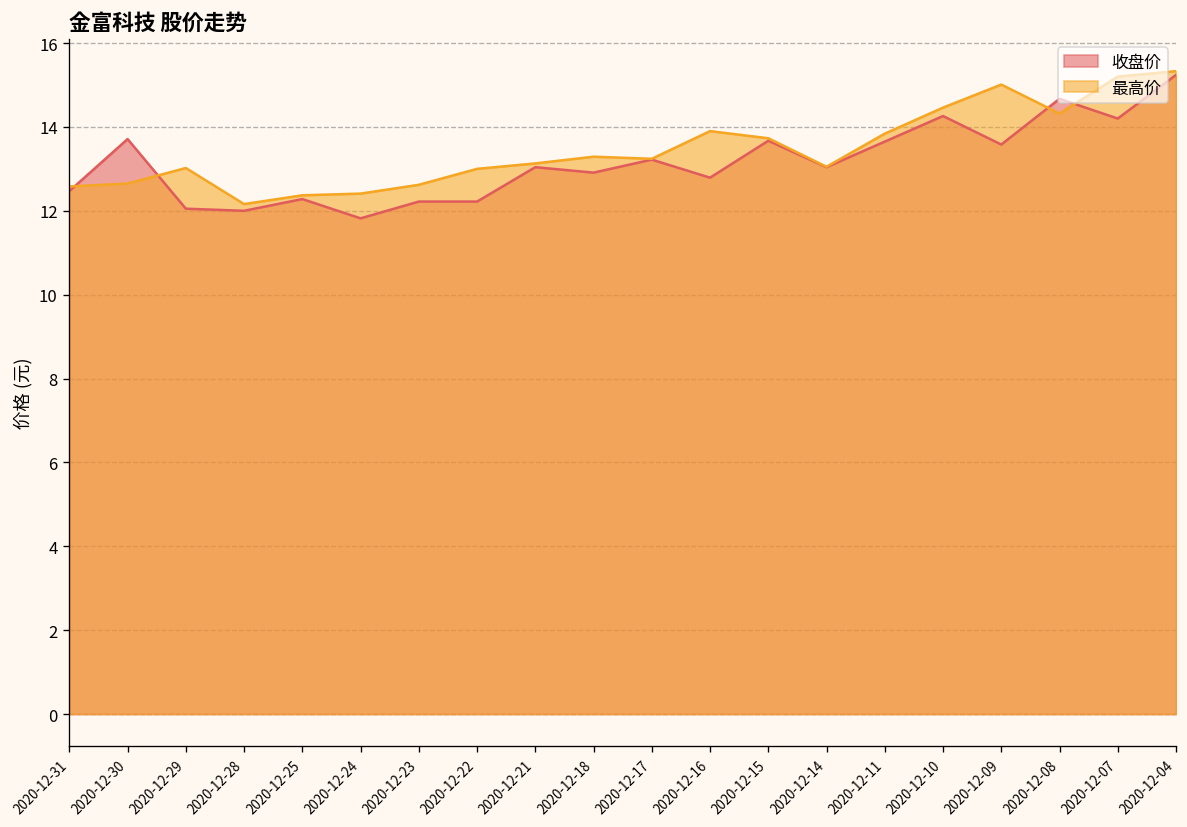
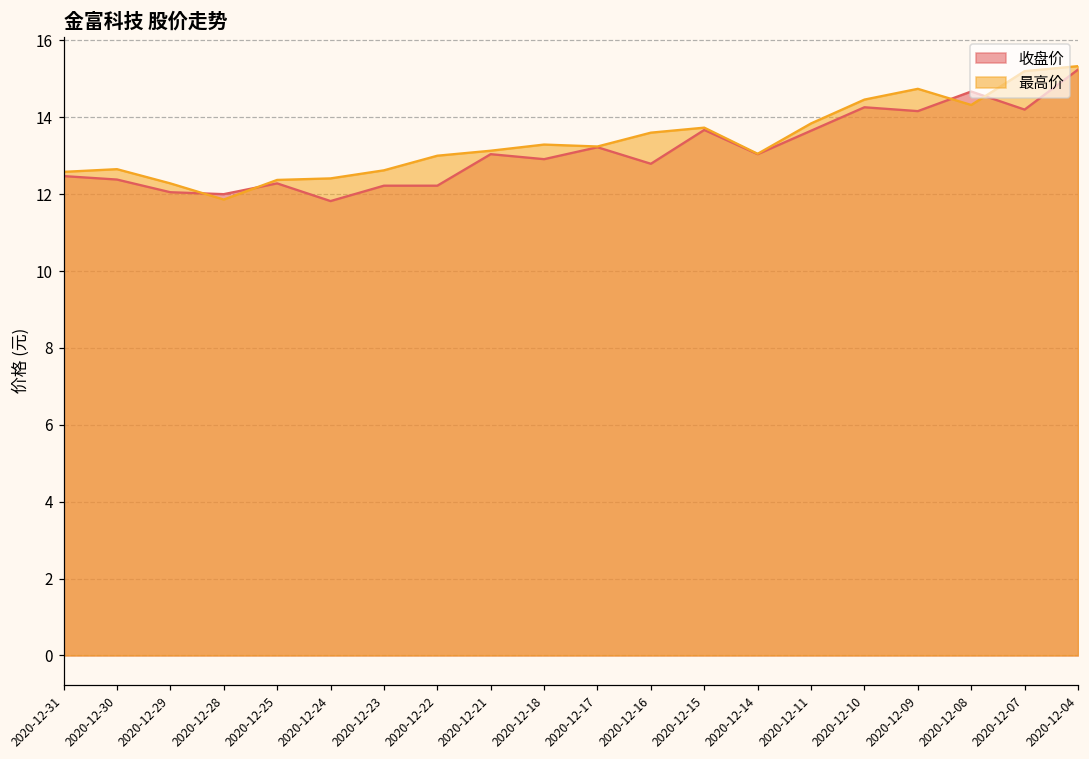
  {
    "收盘价": {
      "2020-12-31": 12.5,
-     "2020-12-30": 13.7,
+     "2020-12-30": 12.4,
      "2020-12-29": 12.1,
      "2020-12-28": 12.0,
      "2020-12-25": 12.3,
      "2020-12-24": 11.8,
      "2020-12-23": 12.2,
      "2020-12-22": 12.2,
      "2020-12-21": 13.0,
      "2020-12-18": 12.9,
      "2020-12-16": 12.8,
      "2020-12-11": 13.7,
      "2020-12-10": 14.3,
-     "2020-12-09": 13.6,
+     "2020-12-09": 14.2,
      "2020-12-07": 14.2,
      "2020-12-04": 15.2
    },
    "最高价": {
      "2020-12-31": 12.6,
      "2020-12-30": 12.7,
-     "2020-12-29": 13.0,
-     "2020-12-28": 12.2,
+     "2020-12-29": 12.3,
+     "2020-12-28": 11.9,
      "2020-12-25": 12.4,
      "2020-12-24": 12.4,
      "2020-12-23": 12.6,
      "2020-12-22": 13.0,
      "2020-12-21": 13.1,
      "2020-12-18": 13.3,
-     "2020-12-16": 13.9,
+     "2020-12-16": 13.6,
      "2020-12-11": 13.8,
      "2020-12-10": 14.5,
-     "2020-12-09": 15.0,
+     "2020-12-09": 14.7,
      "2020-12-08": 14.3,
      "2020-12-04": 15.3
    }
  }
